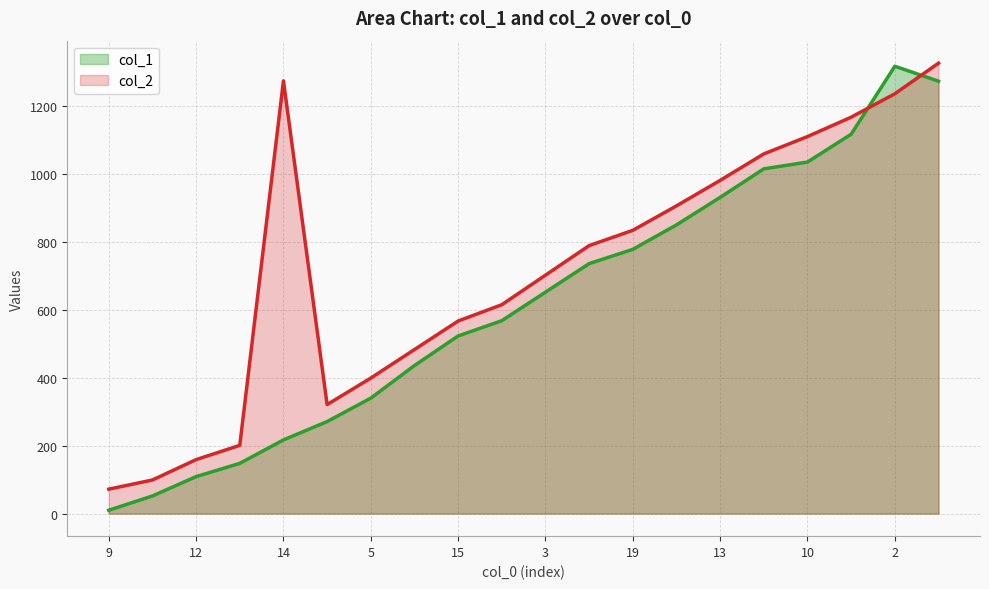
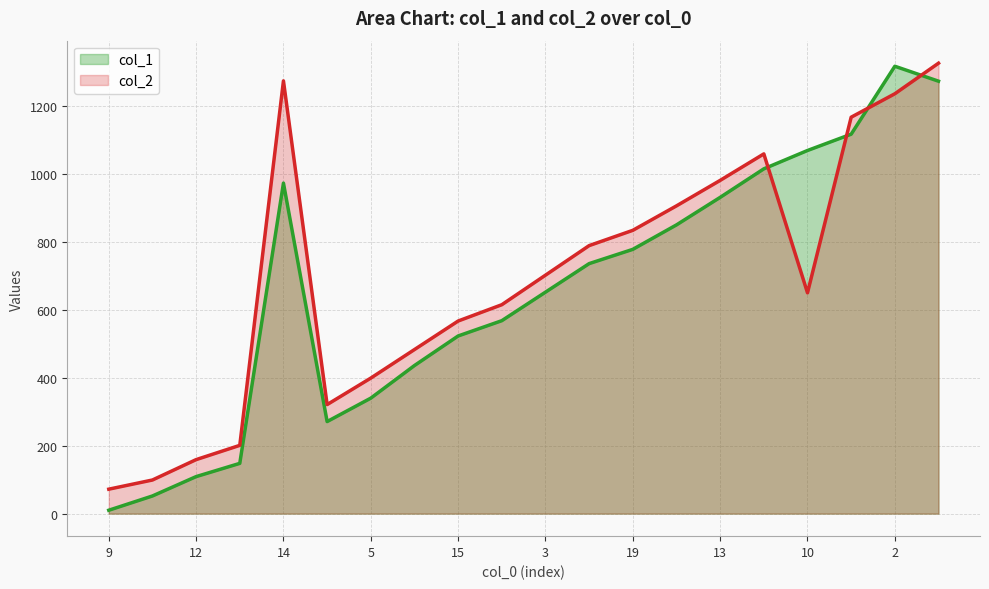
  {
    "col_1": {
      "12": 110,
-     "14": 220,
-     "10": 1040,
+     "14": 970,
+     "10": 1070,
      "2": 1320
    },
    "col_2": {
      "12": 160,
      "14": 1270,
-     "10": 1110,
+     "10": 650,
      "2": 1240
    }
  }
